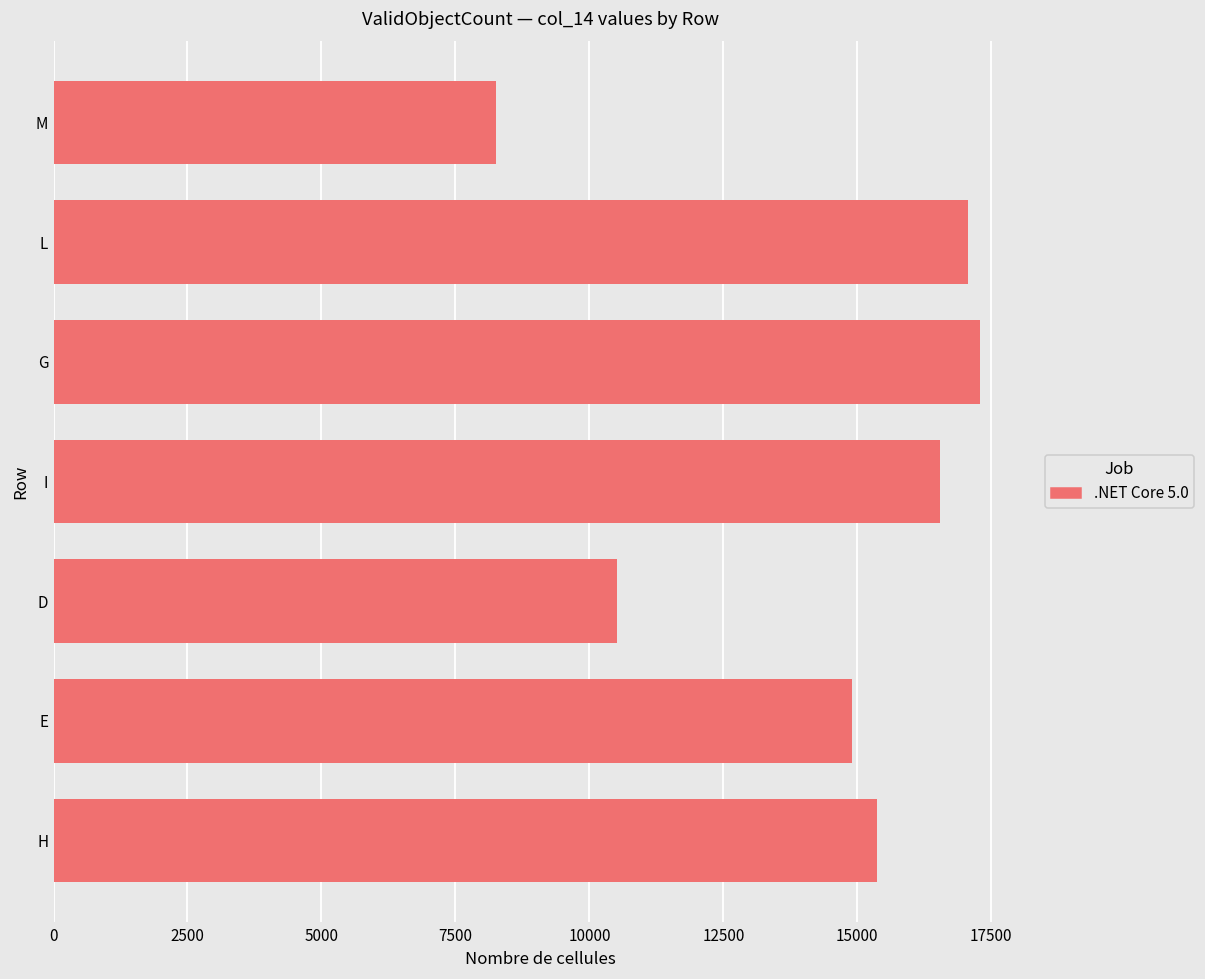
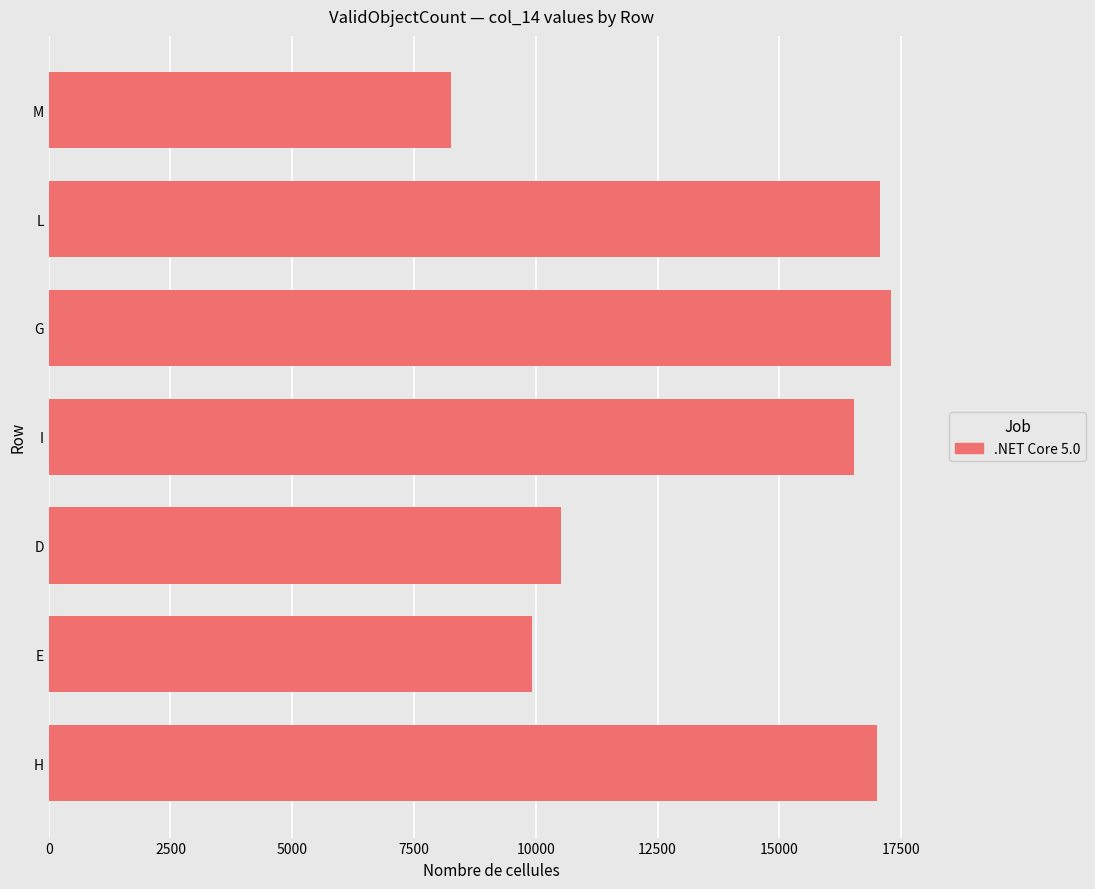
  {
    "M": 8300,
    "L": 17100,
    "G": 17300,
    "I": 16500,
    "D": 10500,
-   "E": 14900,
-   "H": 15400
+   "E": 9900,
+   "H": 17000
  }
